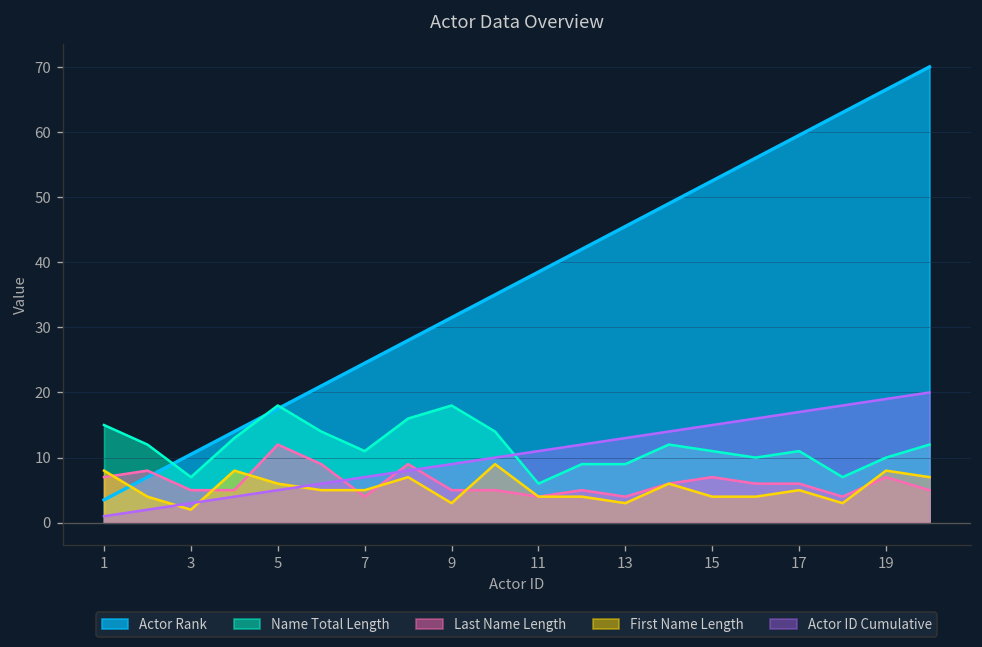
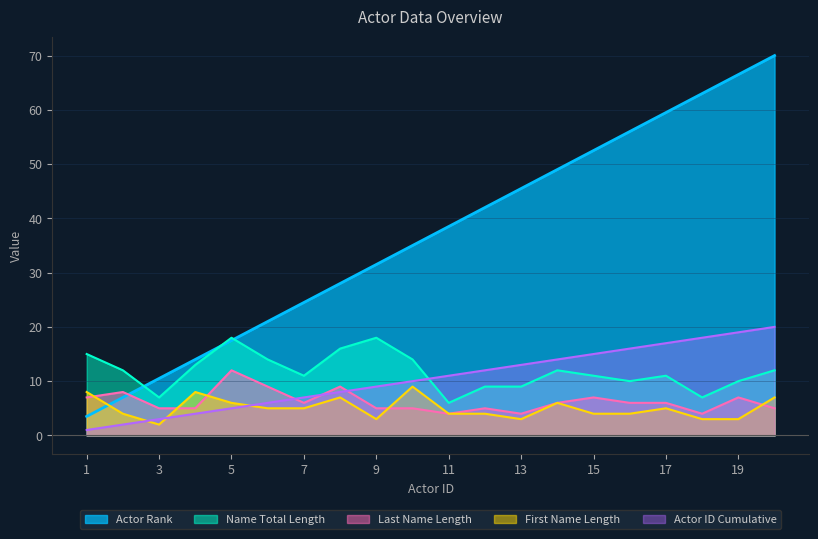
  {
    "Actor Rank": {
      "1": 4,
      "3": 11,
      "5": 18,
      "7": 25,
      "9": 32,
      "11": 39,
      "13": 46,
      "15": 53,
      "17": 60,
      "19": 67
    },
    "Name Total Length": {
      "1": 15,
      "3": 7,
      "5": 18,
      "7": 11,
      "9": 18,
      "11": 6,
      "13": 9,
      "15": 11,
      "17": 11,
      "19": 10
    },
    "Last Name Length": {
      "1": 7,
      "3": 5,
      "5": 12,
-     "7": 4,
+     "7": 6,
      "9": 5,
      "13": 4,
      "15": 7,
      "17": 6,
      "19": 7
    },
    "First Name Length": {
      "1": 8,
      "3": 2,
      "5": 6,
      "7": 5,
      "9": 3,
      "13": 3,
      "15": 4,
      "17": 5,
-     "19": 8
+     "19": 3
    },
    "Actor ID Cumulative": {
      "1": 1,
      "3": 3,
      "5": 5,
      "7": 7,
      "9": 9,
      "11": 11,
      "13": 13,
      "15": 15,
      "17": 17,
      "19": 19
    }
  }
